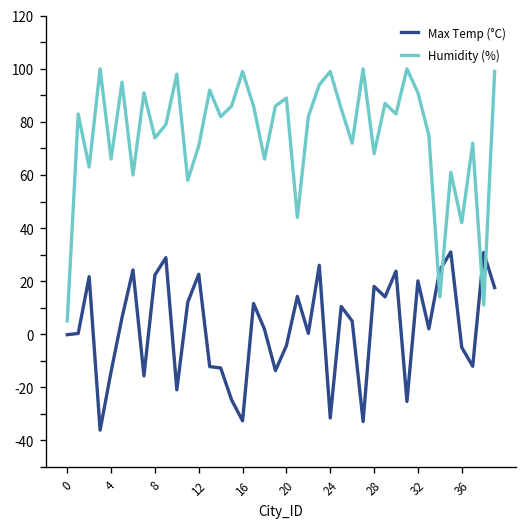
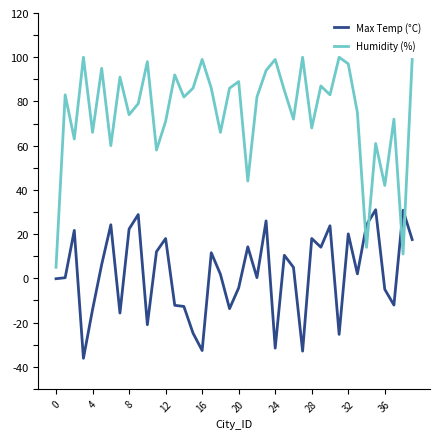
  {
    "Max Temp (°C)": {
      "0": 0,
      "4": -14,
      "8": 22,
-     "12": 23,
+     "12": 18,
      "16": -33,
      "20": -4,
      "24": -32,
      "28": 18,
      "32": 20,
      "36": -5
    },
    "Humidity (%)": {
      "0": 5,
      "4": 66,
      "8": 74,
      "12": 71,
      "16": 99,
      "20": 89,
      "24": 99,
      "28": 68,
-     "32": 91,
+     "32": 97,
      "36": 42
    }
  }
